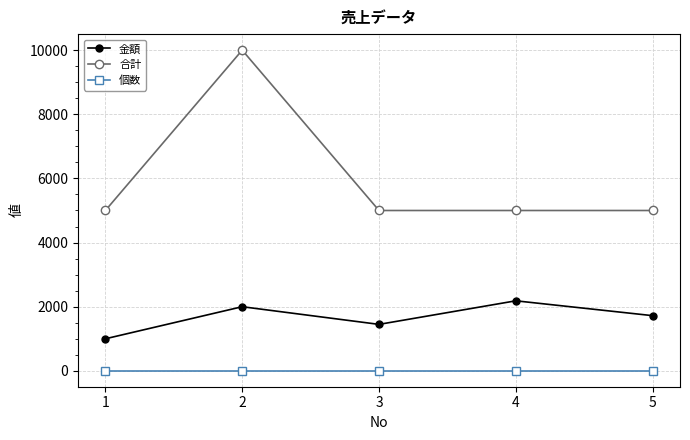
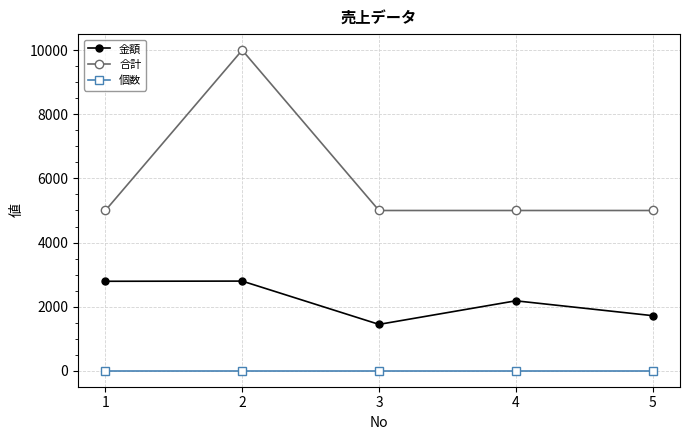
  {
    "金額": {
-     "1": 1000,
-     "2": 2000,
+     "1": 2800,
+     "2": 2800,
      "3": 1400,
      "4": 2200,
      "5": 1700
    },
    "合計": {
      "1": 5000,
      "2": 10000,
      "3": 5000,
      "4": 5000,
      "5": 5000
    },
    "個数": {
      "1": 0,
      "2": 0,
      "3": 0,
      "4": 0,
      "5": 0
    }
  }
